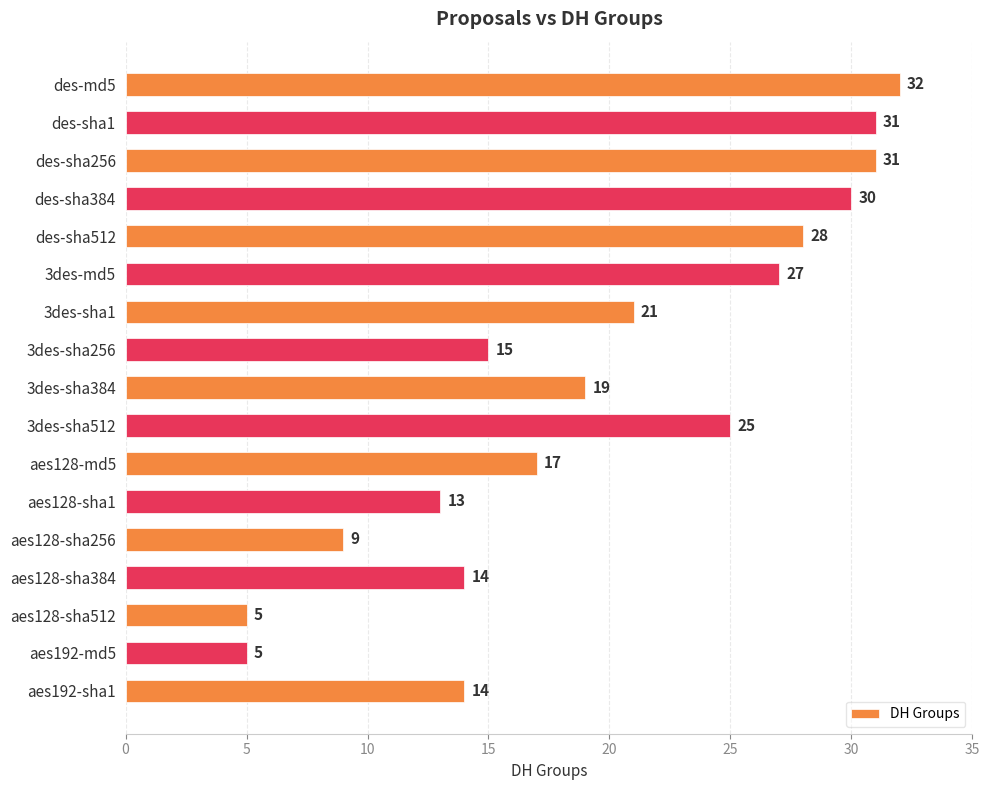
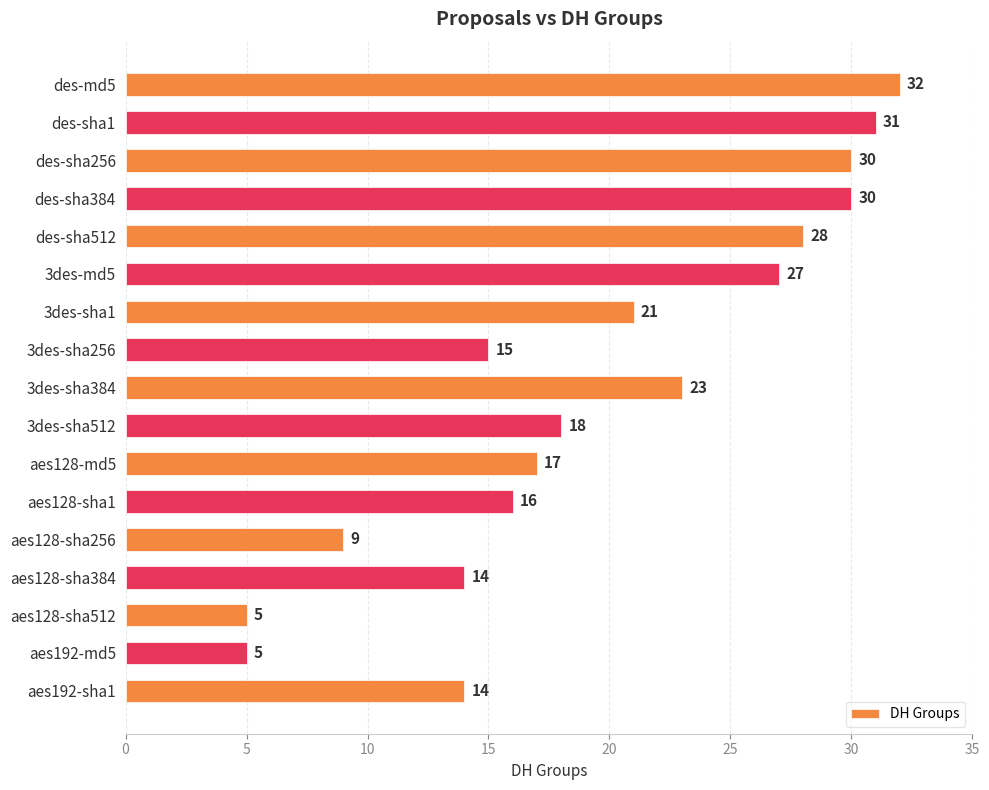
  {
    "des-md5": 32,
    "des-sha1": 31,
-   "des-sha256": 31,
+   "des-sha256": 30,
    "des-sha384": 30,
    "des-sha512": 28,
    "3des-md5": 27,
    "3des-sha1": 21,
    "3des-sha256": 15,
-   "3des-sha384": 19,
-   "3des-sha512": 25,
+   "3des-sha384": 23,
+   "3des-sha512": 18,
    "aes128-md5": 17,
-   "aes128-sha1": 13,
+   "aes128-sha1": 16,
    "aes128-sha256": 9,
    "aes128-sha384": 14,
    "aes128-sha512": 5,
    "aes192-md5": 5,
    "aes192-sha1": 14
  }
